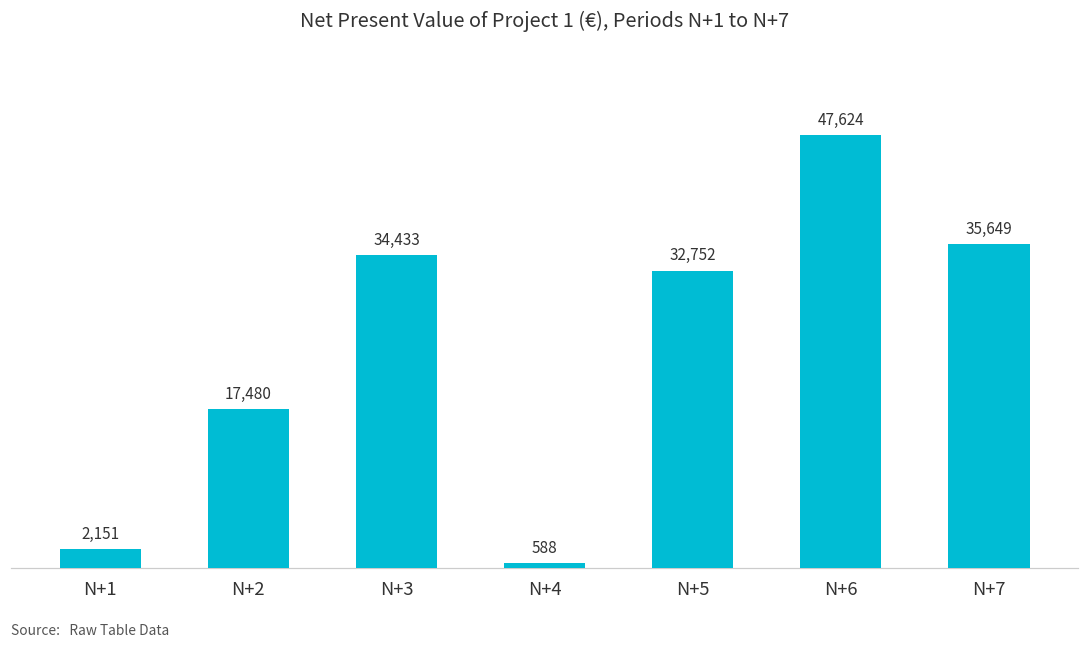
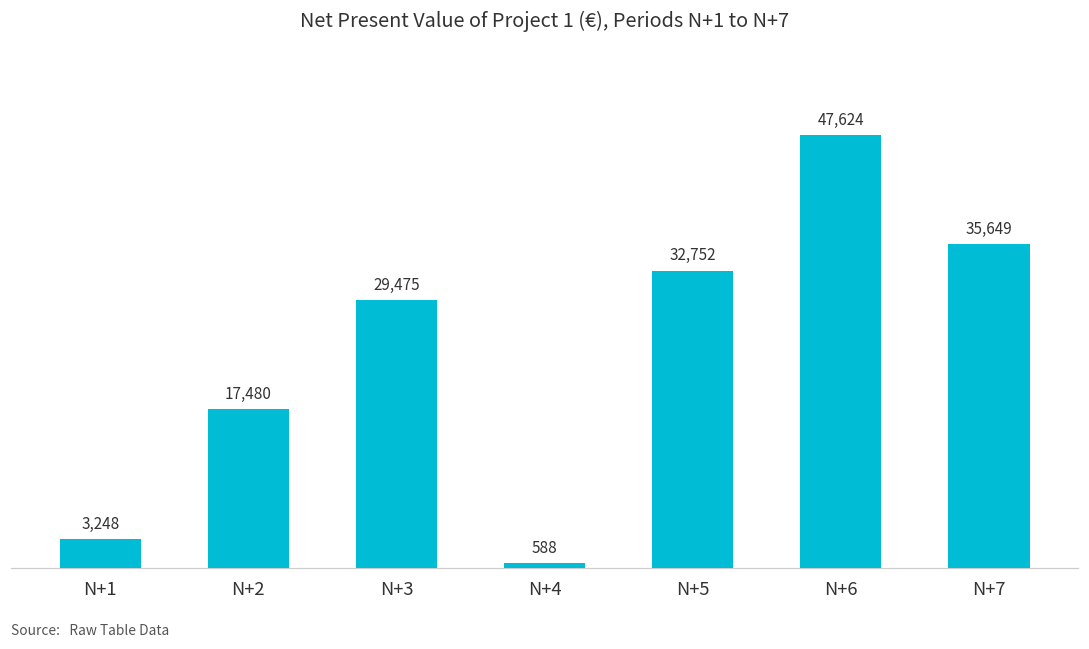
  {
-   "N+1": "2,151",
+   "N+1": "3,248",
    "N+2": "17,480",
-   "N+3": "34,433",
+   "N+3": "29,475",
    "N+4": "588",
    "N+5": "32,752",
    "N+6": "47,624",
    "N+7": "35,649"
  }
